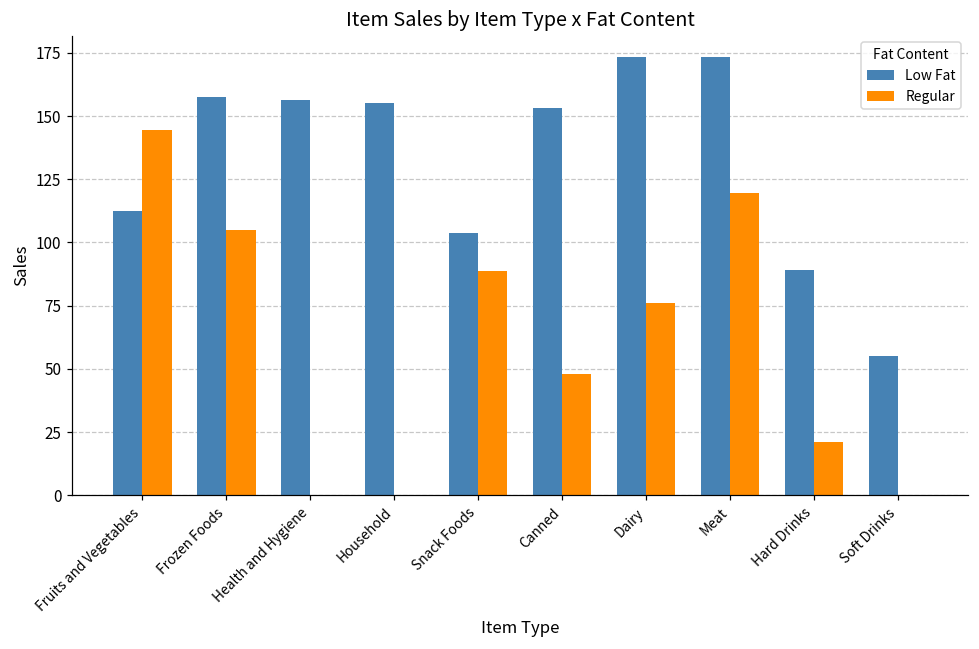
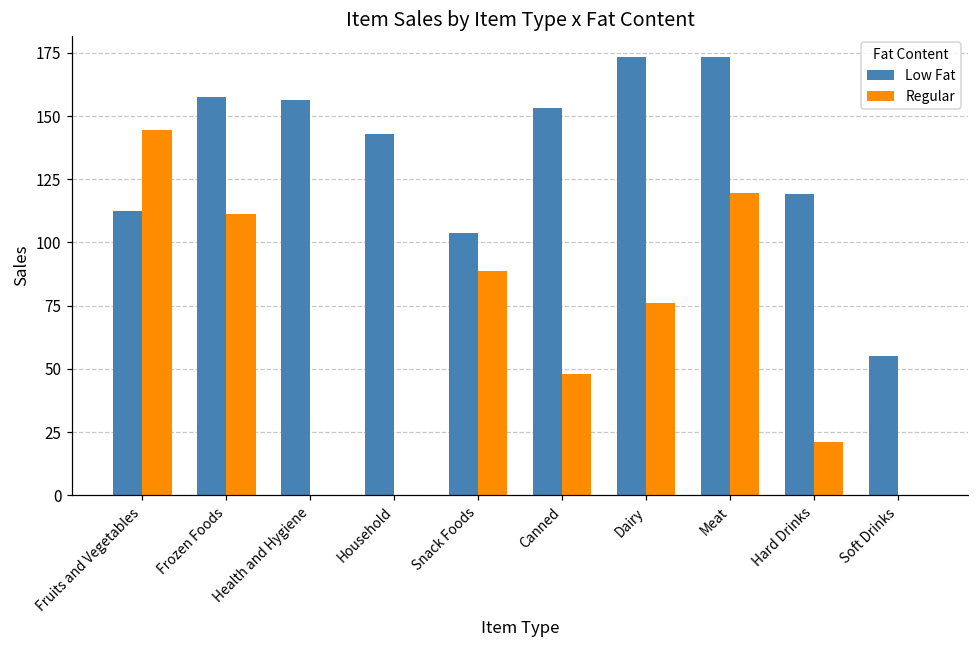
  {
    "Low Fat": {
      "Fruits and Vegetables": 112,
      "Frozen Foods": 157,
      "Health and Hygiene": 156,
-     "Household": 155,
+     "Household": 143,
      "Snack Foods": 104,
      "Canned": 153,
      "Dairy": 173,
      "Meat": 173,
-     "Hard Drinks": 89,
+     "Hard Drinks": 119,
      "Soft Drinks": 55
    },
    "Regular": {
      "Fruits and Vegetables": 144,
-     "Frozen Foods": 105,
+     "Frozen Foods": 111,
      "Health and Hygiene": 0,
      "Household": 0,
      "Snack Foods": 89,
      "Canned": 48,
      "Dairy": 76,
      "Meat": 120,
      "Hard Drinks": 21,
      "Soft Drinks": 0
    }
  }
